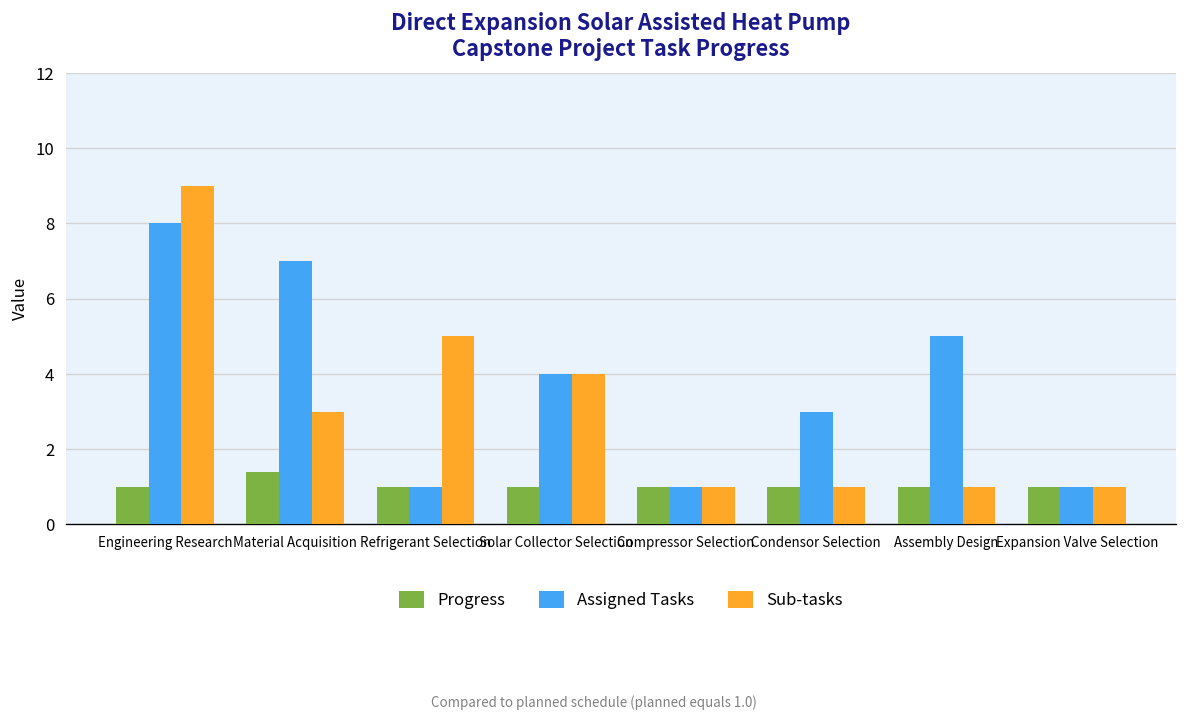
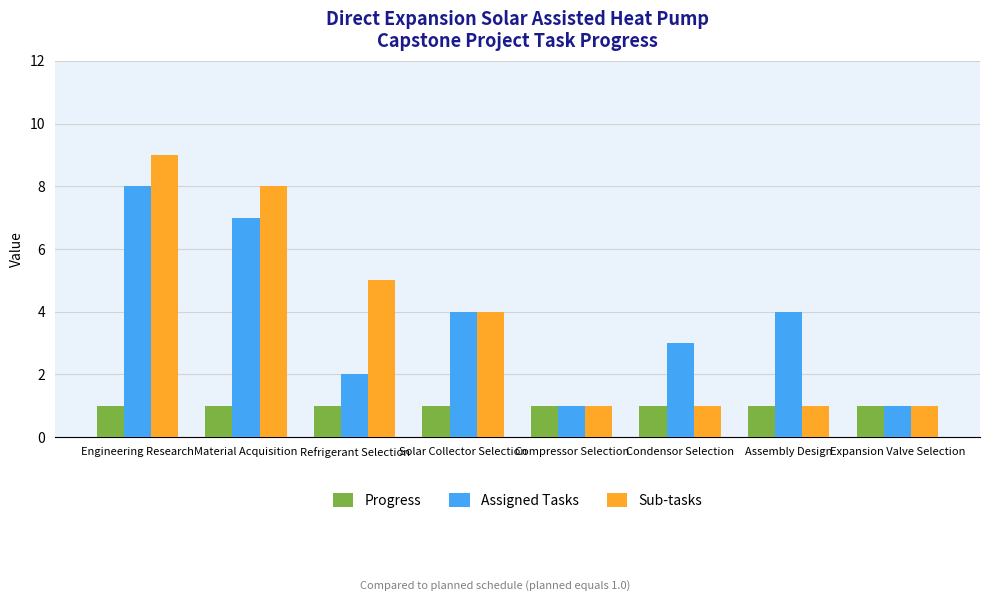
  {
    "Progress": {
      "Engineering Research": 1.0,
-     "Material Acquisition": 1.4,
+     "Material Acquisition": 1.0,
      "Refrigerant Selection": 1.0,
      "Solar Collector Selection": 1.0,
      "Compressor Selection": 1.0,
      "Condensor Selection": 1.0,
      "Assembly Design": 1.0,
      "Expansion Valve Selection": 1.0
    },
    "Assigned Tasks": {
      "Engineering Research": 8,
      "Material Acquisition": 7,
-     "Refrigerant Selection": 1,
+     "Refrigerant Selection": 2,
      "Solar Collector Selection": 4,
      "Compressor Selection": 1,
      "Condensor Selection": 3,
-     "Assembly Design": 5,
+     "Assembly Design": 4,
      "Expansion Valve Selection": 1
    },
    "Sub-tasks": {
      "Engineering Research": 9,
-     "Material Acquisition": 3,
+     "Material Acquisition": 8,
      "Refrigerant Selection": 5,
      "Solar Collector Selection": 4,
      "Compressor Selection": 1,
      "Condensor Selection": 1,
      "Assembly Design": 1,
      "Expansion Valve Selection": 1
    }
  }
